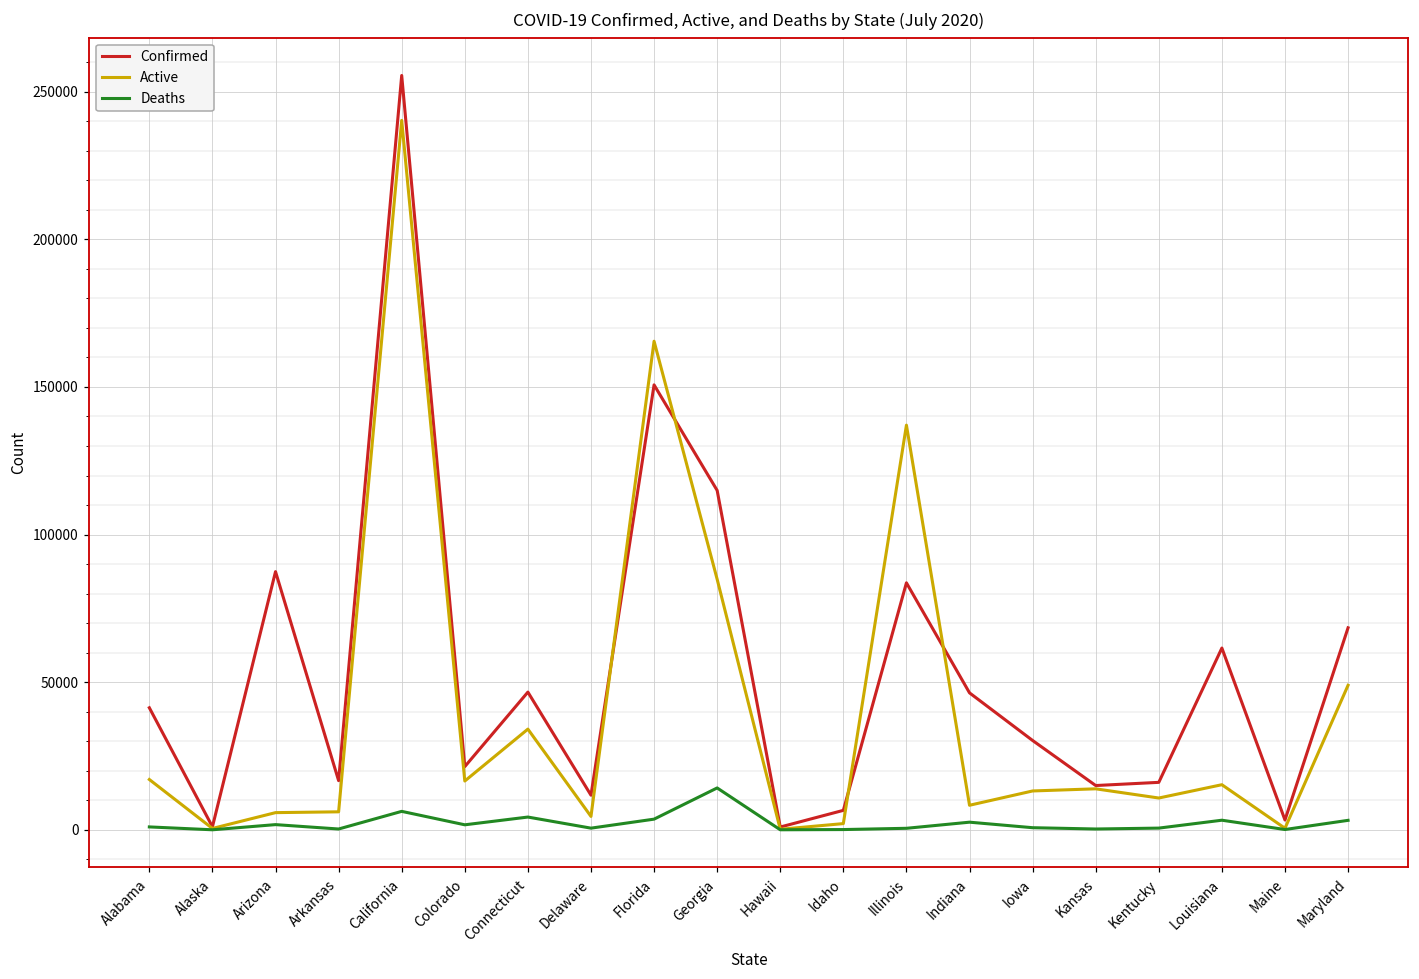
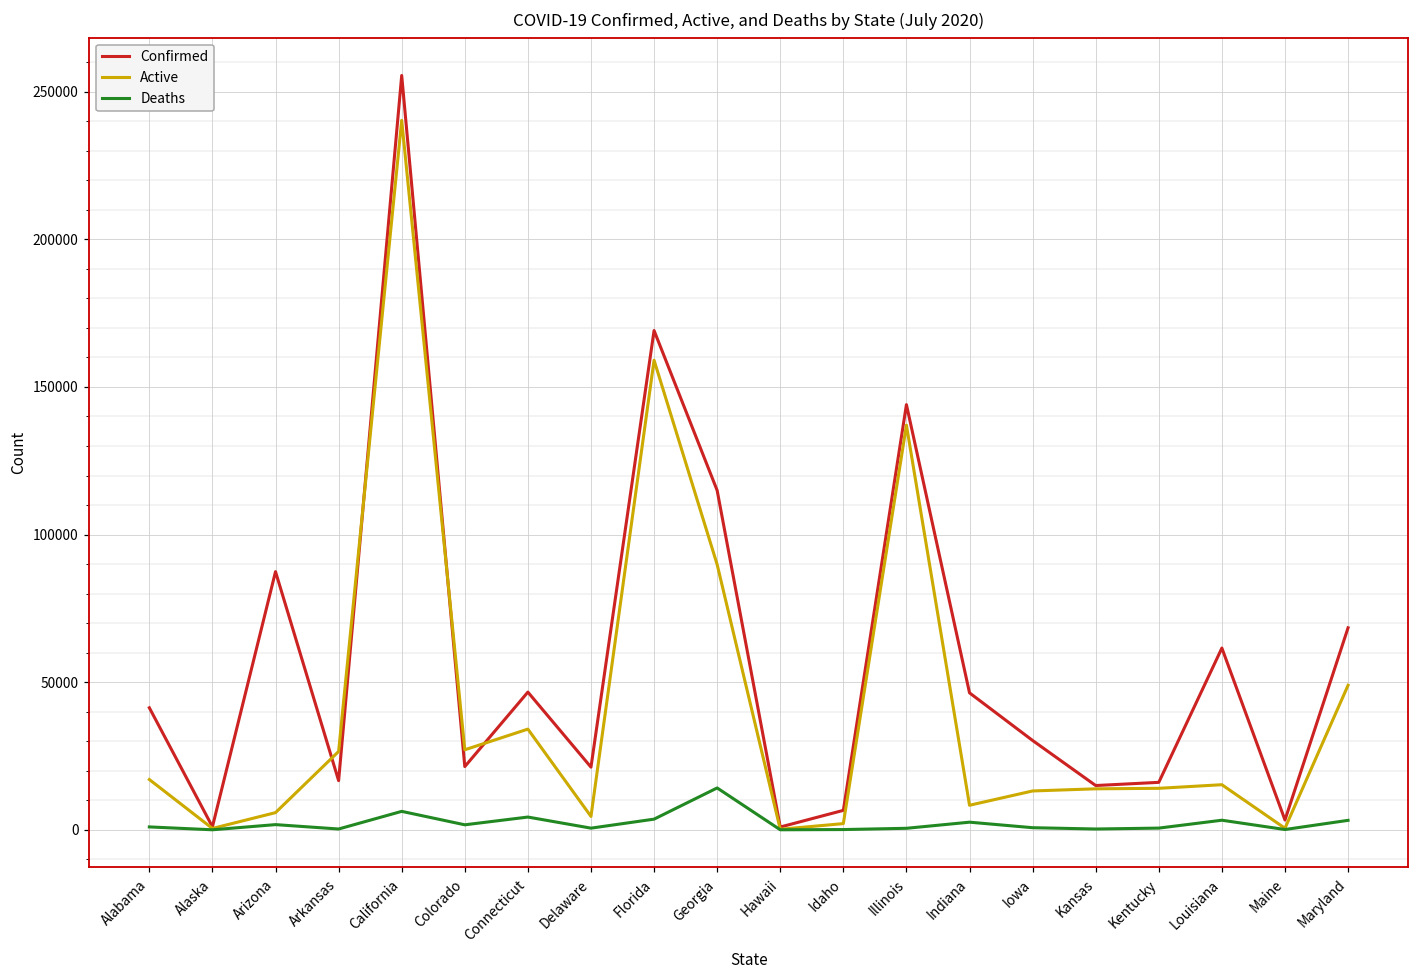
  {
    "Confirmed": {
      "Alabama": 41000,
      "Arizona": 87000,
      "Arkansas": 17000,
      "California": 255000,
      "Colorado": 21000,
      "Connecticut": 47000,
-     "Delaware": 12000,
-     "Florida": 151000,
+     "Delaware": 21000,
+     "Florida": 169000,
      "Georgia": 115000,
      "Idaho": 7000,
-     "Illinois": 84000,
+     "Illinois": 144000,
      "Indiana": 46000,
      "Iowa": 30000,
      "Kansas": 15000,
      "Kentucky": 16000,
      "Louisiana": 62000,
      "Maine": 3000,
      "Maryland": 68000
    },
    "Active": {
      "Alabama": 17000,
      "Arizona": 6000,
-     "Arkansas": 6000,
+     "Arkansas": 27000,
      "California": 240000,
-     "Colorado": 17000,
+     "Colorado": 27000,
      "Connecticut": 34000,
      "Delaware": 5000,
-     "Florida": 165000,
-     "Georgia": 85000,
+     "Florida": 159000,
+     "Georgia": 90000,
      "Idaho": 2000,
      "Illinois": 137000,
      "Indiana": 8000,
      "Iowa": 13000,
      "Kansas": 14000,
-     "Kentucky": 11000,
+     "Kentucky": 14000,
      "Louisiana": 15000,
      "Maryland": 49000
    },
    "Deaths": {
      "Alabama": 1000,
      "Arizona": 2000,
      "Arkansas": 0,
      "California": 6000,
      "Colorado": 2000,
      "Connecticut": 4000,
      "Delaware": 1000,
      "Florida": 4000,
      "Georgia": 14000,
      "Idaho": 0,
      "Illinois": 1000,
      "Indiana": 3000,
      "Iowa": 1000,
      "Kansas": 0,
      "Kentucky": 1000,
      "Louisiana": 3000,
      "Maryland": 3000
    }
  }
